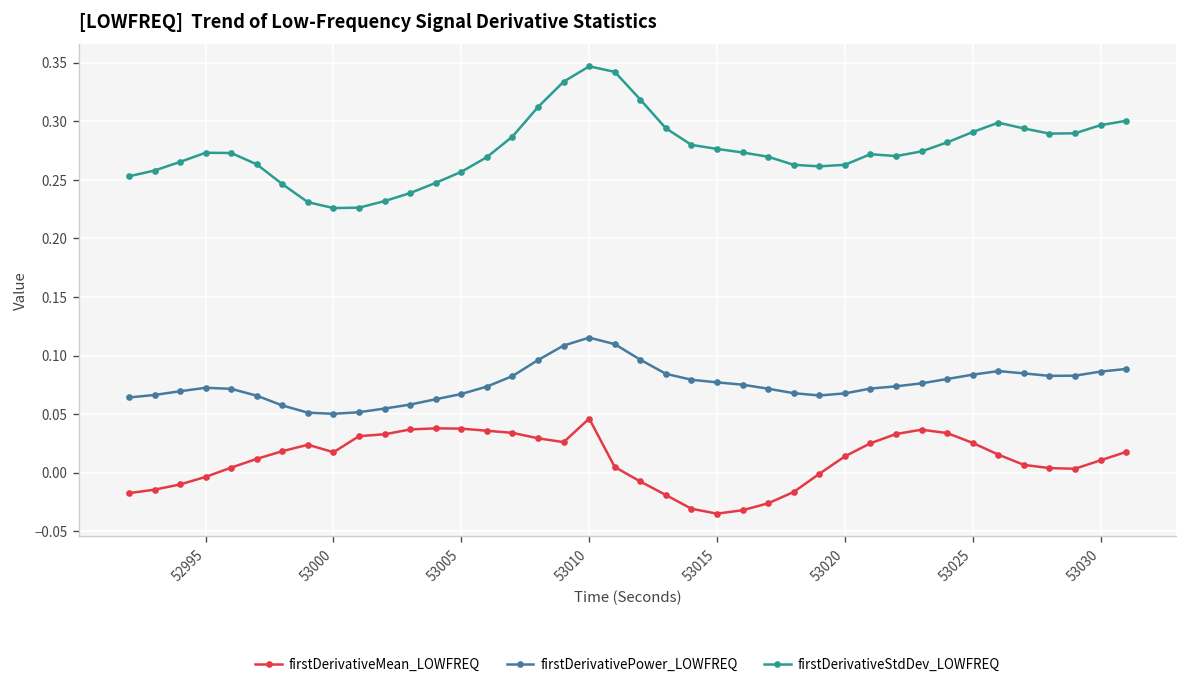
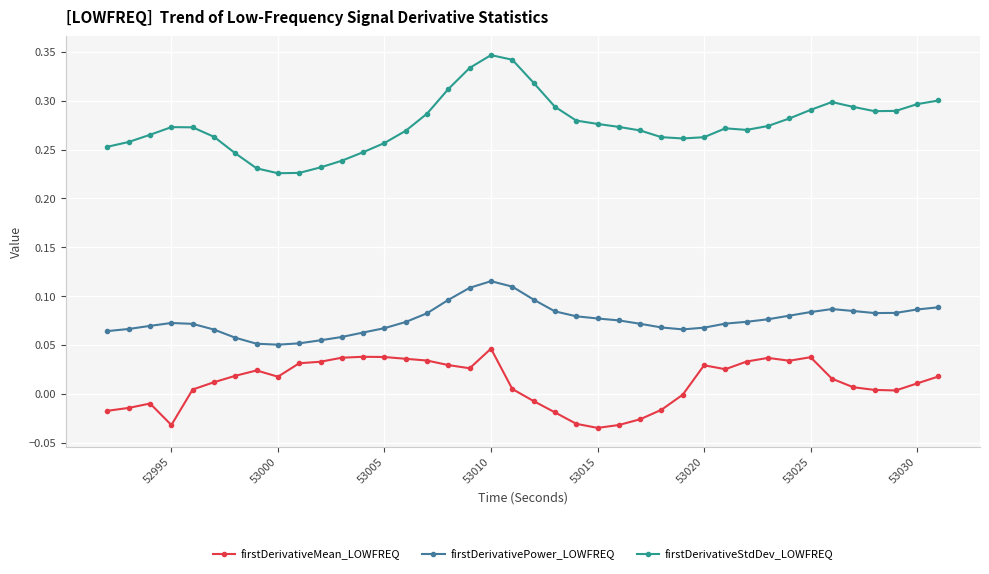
  {
    "firstDerivativeMean_LOWFREQ": {
-     "52995": 0.00,
+     "52995": -0.03,
      "53000": 0.02,
      "53005": 0.04,
      "53010": 0.05,
      "53015": -0.03,
-     "53020": 0.01,
-     "53025": 0.03,
+     "53020": 0.03,
+     "53025": 0.04,
      "53030": 0.01
    }
  }
